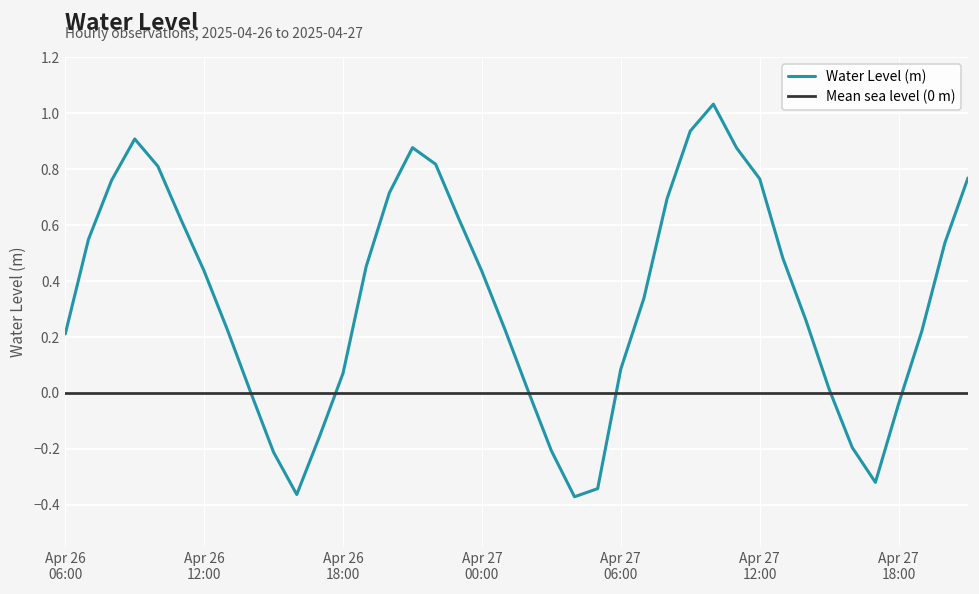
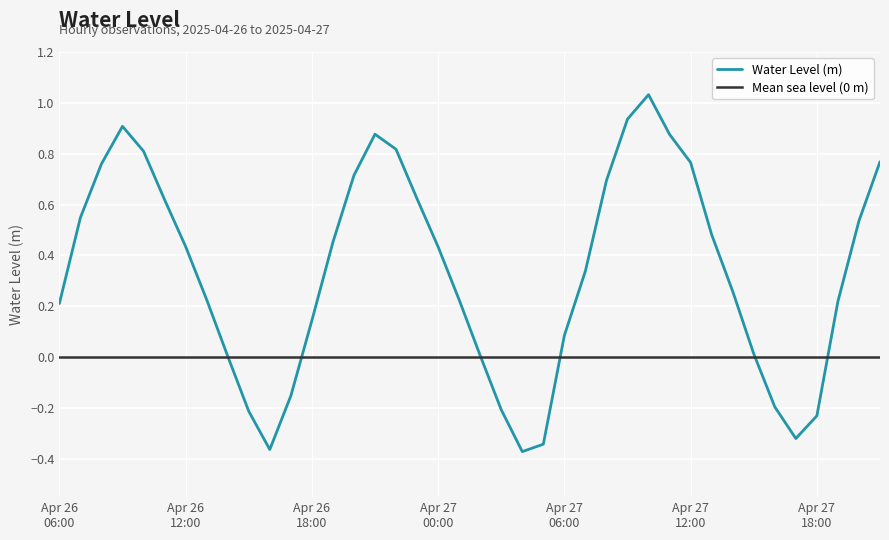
  {
    "Apr 26 06:00": 0.21,
    "Apr 26 12:00": 0.44,
-   "Apr 26 18:00": 0.07,
+   "Apr 26 18:00": 0.14,
    "Apr 27 00:00": 0.43,
    "Apr 27 06:00": 0.09,
    "Apr 27 12:00": 0.77,
-   "Apr 27 18:00": -0.04
+   "Apr 27 18:00": -0.23
  }
